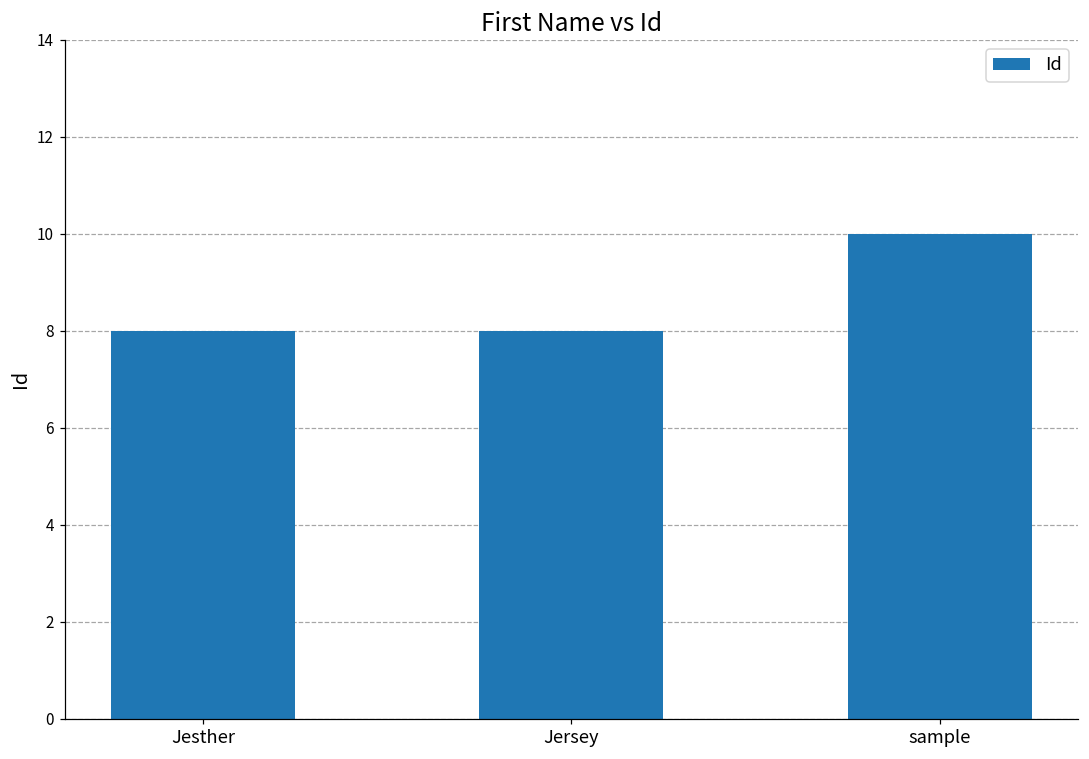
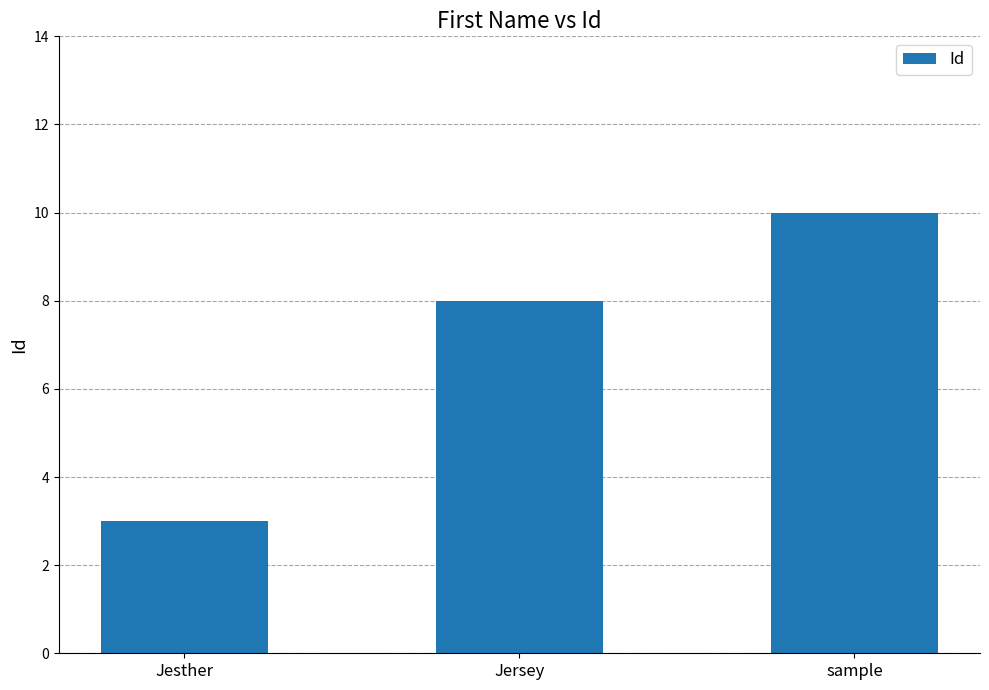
  {
-   "Jesther": 8,
+   "Jesther": 3,
    "Jersey": 8,
    "sample": 10
  }
